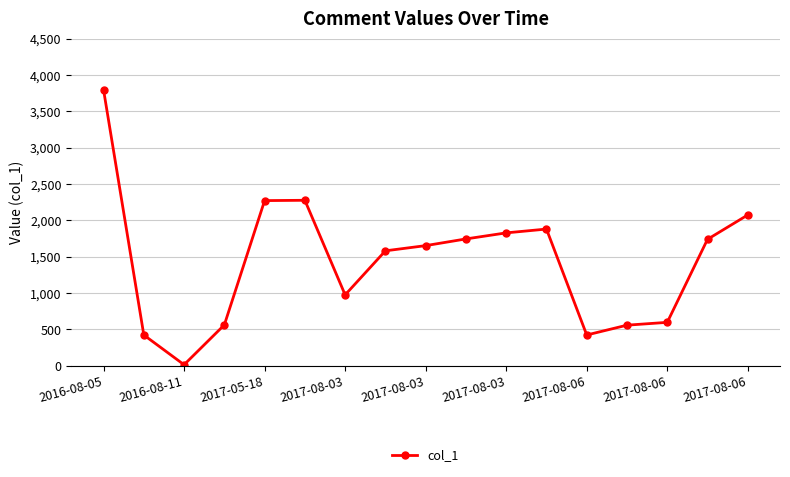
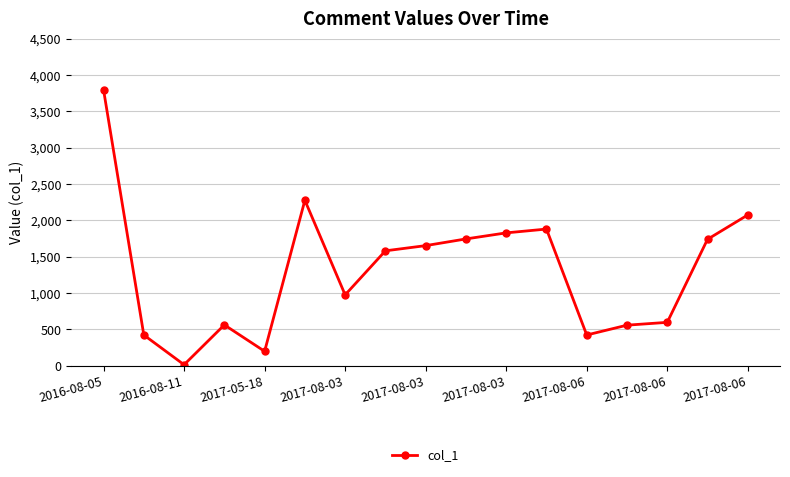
  {
    "2016-08-05": "3,800",
    "2016-08-11": "0",
-   "2017-05-18": "2,300"
+   "2017-05-18": "200"
  }
